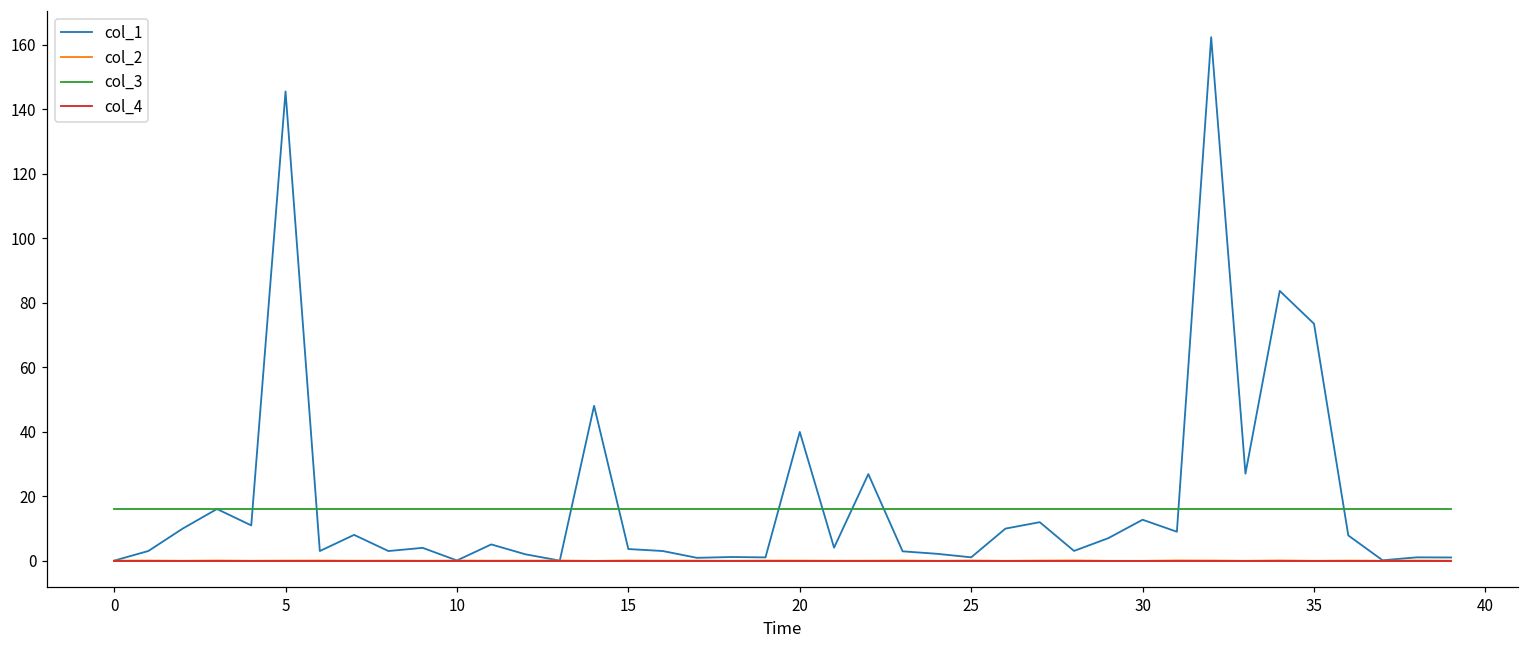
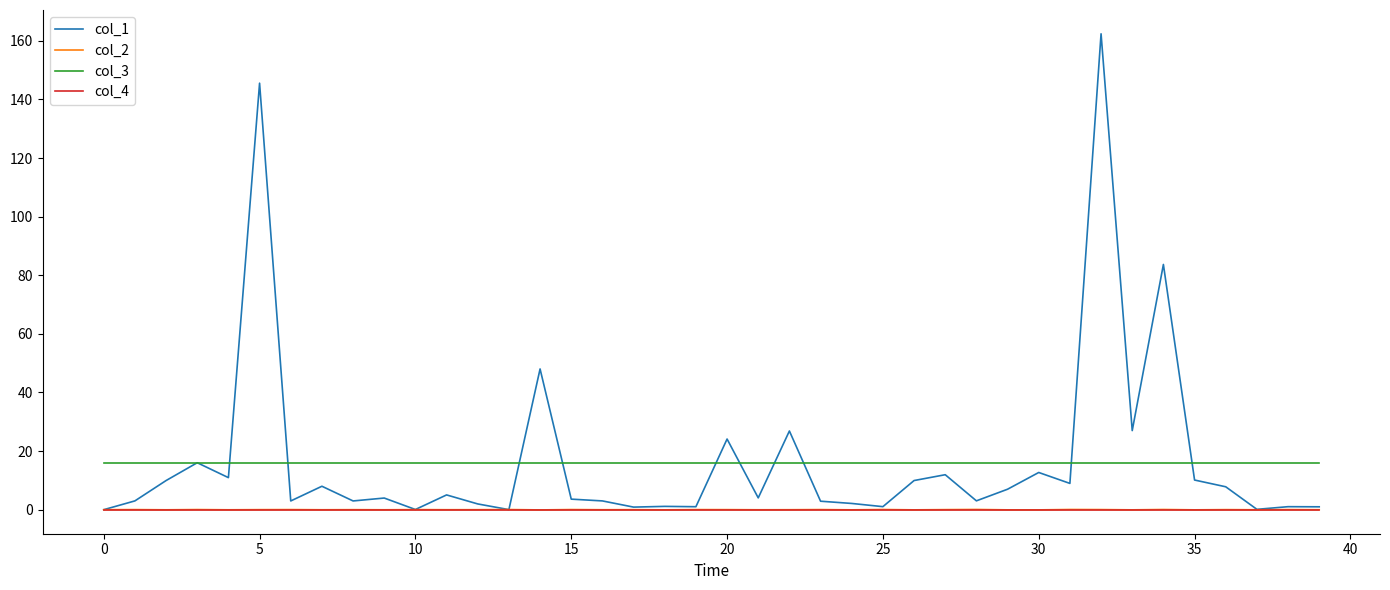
  {
    "col_1": {
      "5": 146,
      "15": 4,
-     "20": 40,
+     "20": 24,
      "25": 1,
      "30": 13,
-     "35": 73
+     "35": 10
    },
    "col_4": {
      "5": 0,
      "15": 0,
      "20": 0,
      "25": 0,
      "30": 0,
      "35": 0
    },
    "col_3": {
      "0": 16,
      "5": 16,
      "10": 16,
      "15": 16,
      "20": 16,
      "25": 16,
      "30": 16,
      "35": 16
    }
  }
